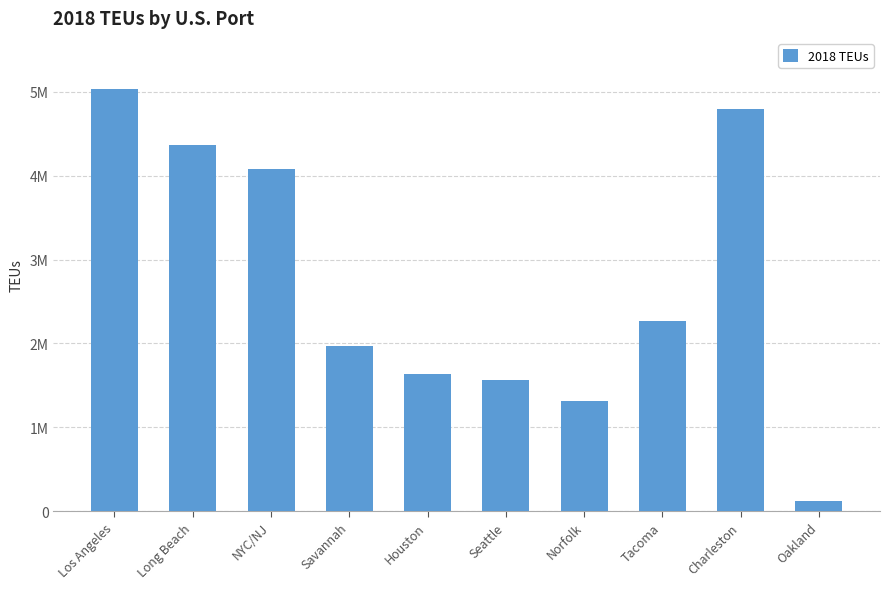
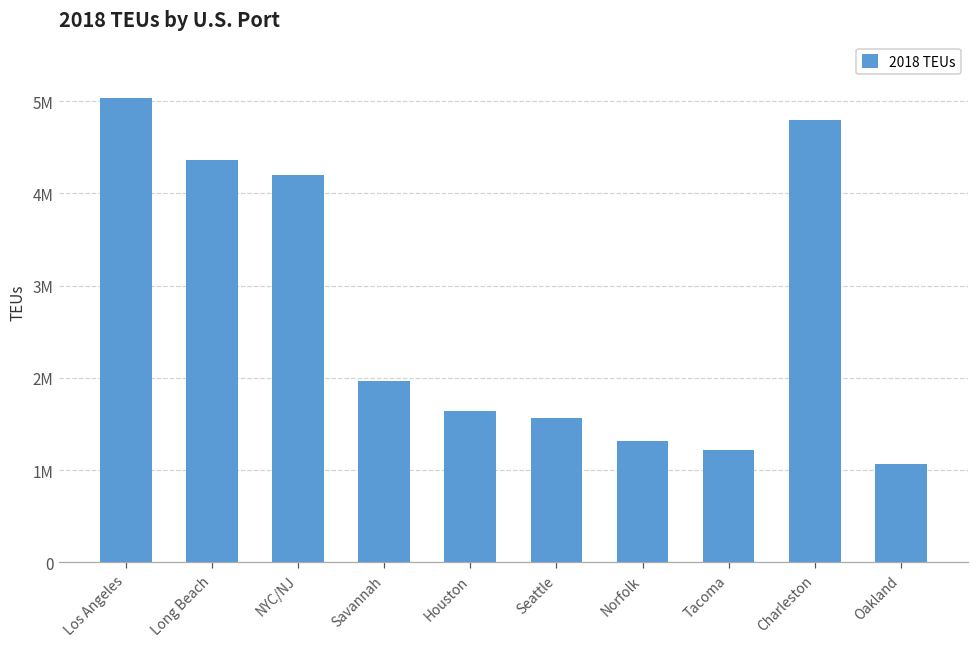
  {
    "Los Angeles": 5000000,
    "Long Beach": 4400000,
-   "NYC/NJ": 4100000,
+   "NYC/NJ": 4200000,
    "Savannah": 2000000,
    "Houston": 1600000,
    "Seattle": 1600000,
    "Norfolk": 1300000,
-   "Tacoma": 2300000,
+   "Tacoma": 1200000,
    "Charleston": 4800000,
-   "Oakland": 100000
+   "Oakland": 1100000
  }
